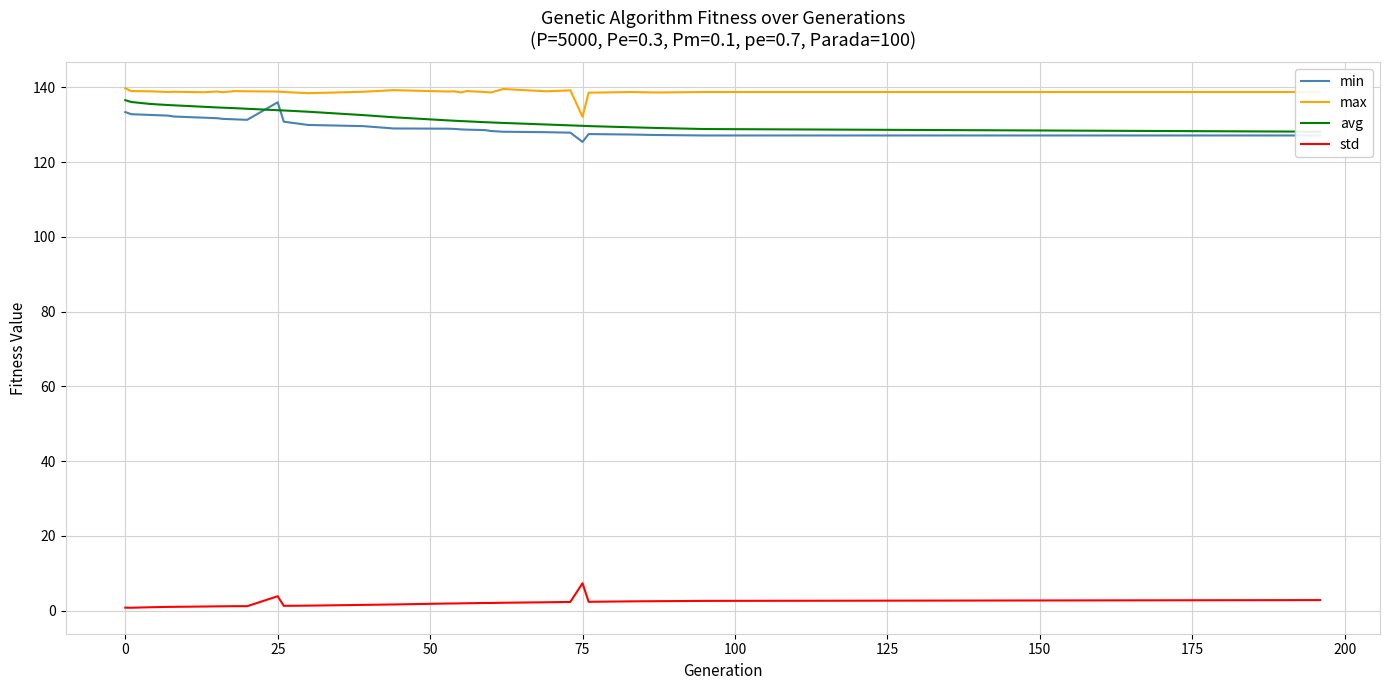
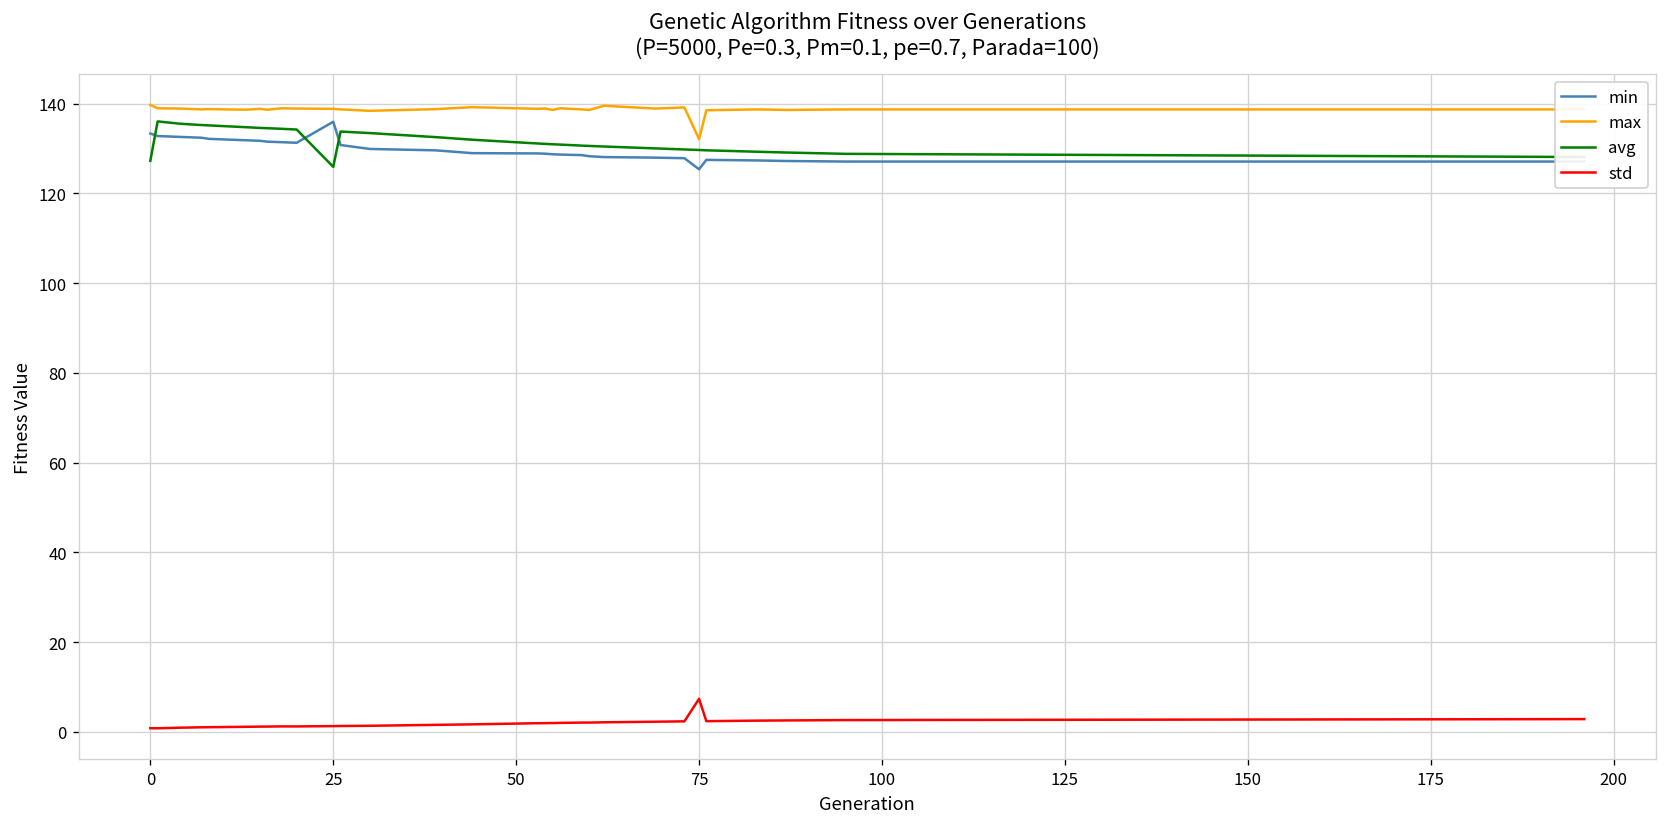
  {
    "min": {
      "0": 133,
      "25": 136,
      "75": 125
    },
    "max": {
      "0": 140,
      "25": 139,
      "75": 132
    },
    "avg": {
-     "0": 137,
-     "25": 134,
+     "0": 127,
+     "25": 126,
      "75": 130
    },
    "std": {
      "0": 1,
-     "25": 4,
+     "25": 1,
      "75": 7
    }
  }
